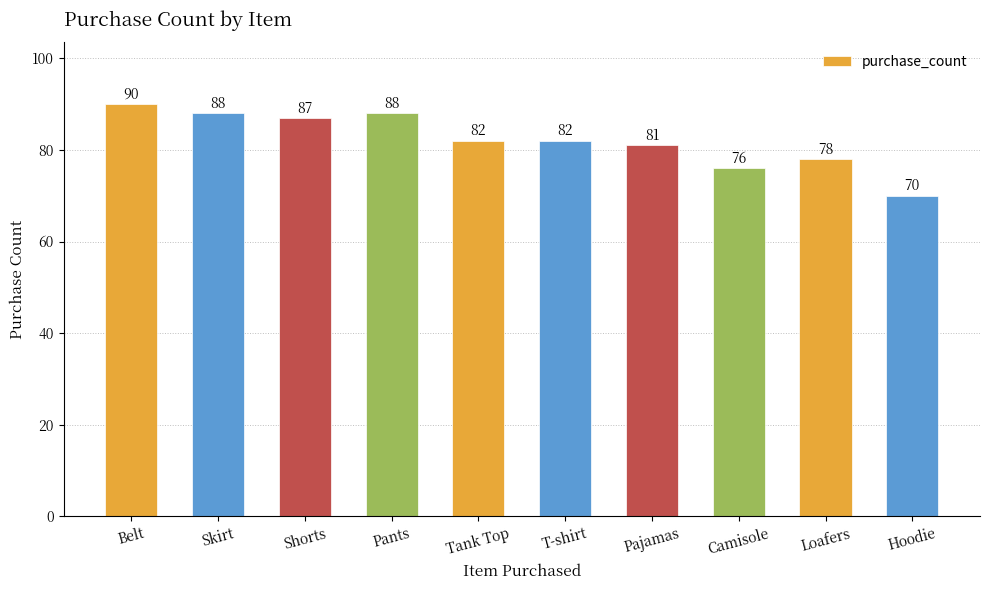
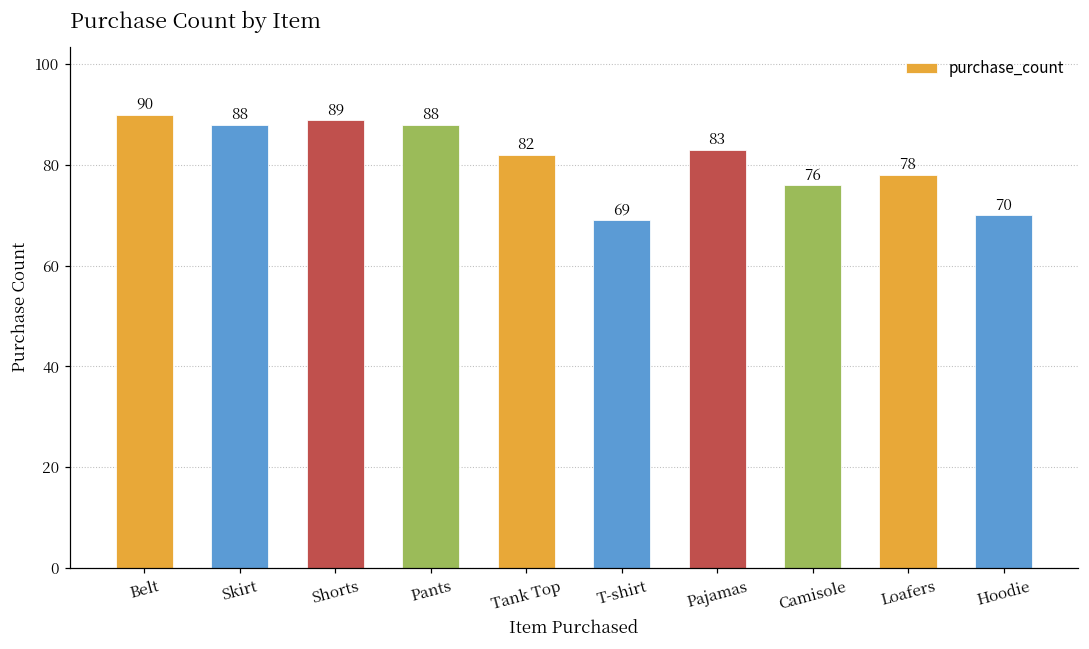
  {
    "Belt": 90,
    "Skirt": 88,
-   "Shorts": 87,
+   "Shorts": 89,
    "Pants": 88,
    "Tank Top": 82,
-   "T-shirt": 82,
-   "Pajamas": 81,
+   "T-shirt": 69,
+   "Pajamas": 83,
    "Camisole": 76,
    "Loafers": 78,
    "Hoodie": 70
  }
